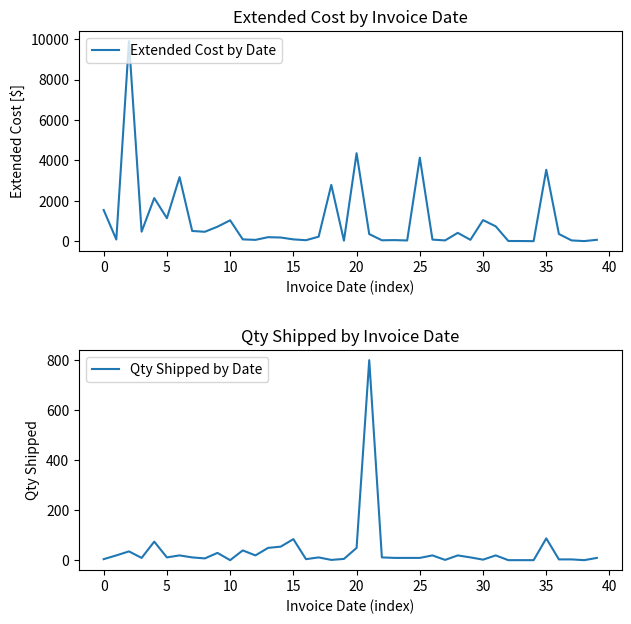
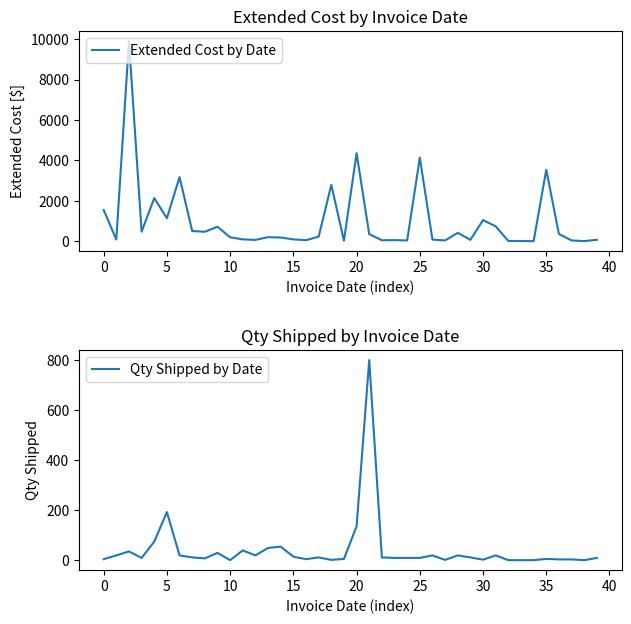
  {
    "Extended Cost by Invoice Date": {
      "0": 1500,
      "5": 1100,
-     "10": 1000,
+     "10": 200,
      "15": 100,
      "20": 4400,
      "25": 4100,
      "30": 1000,
      "35": 3500
    },
    "Qty Shipped by Invoice Date": {
      "0": 10,
-     "5": 10,
+     "5": 190,
      "10": 0,
-     "15": 90,
-     "20": 50,
+     "15": 20,
+     "20": 140,
      "25": 10,
      "30": 0,
-     "35": 90
+     "35": 10
    }
  }
